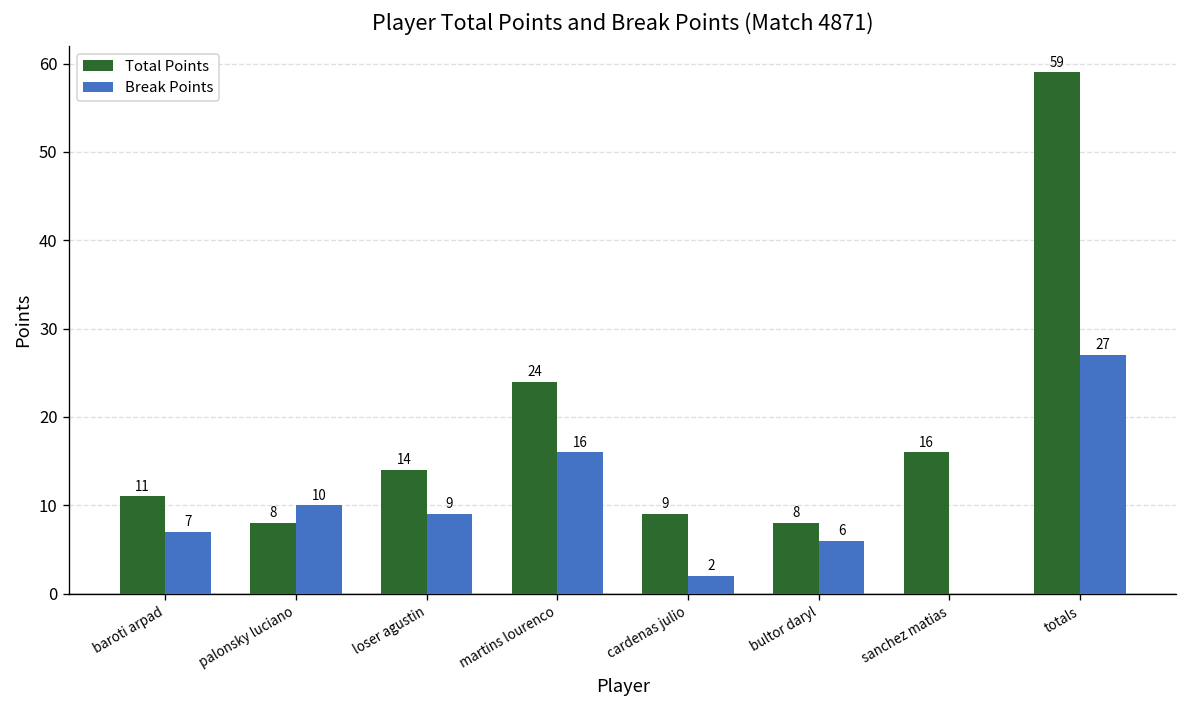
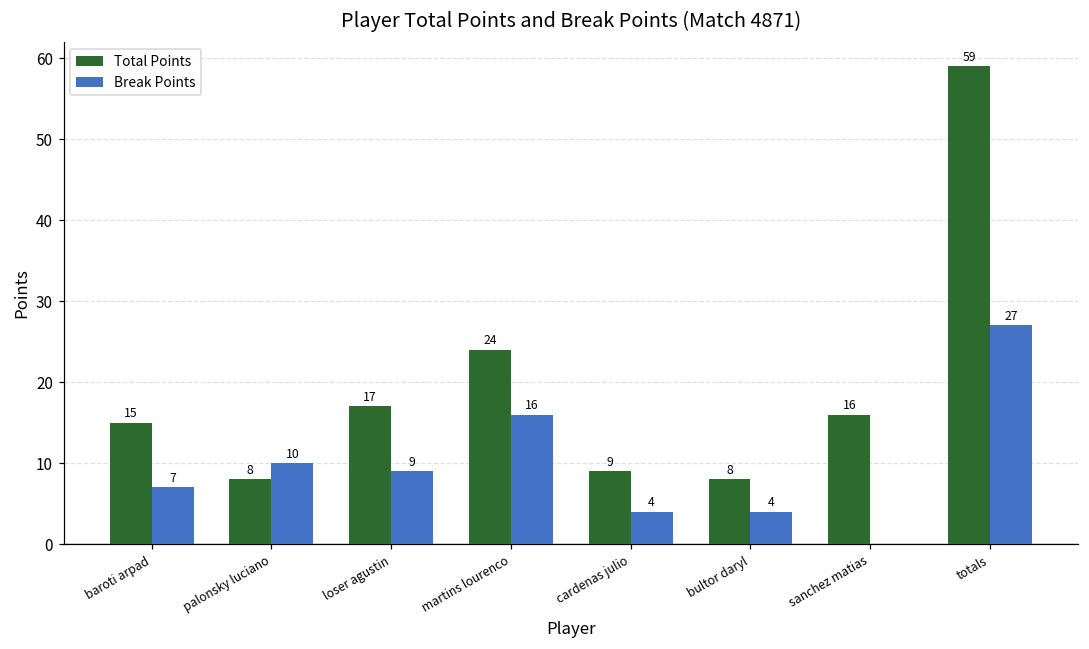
  {
    "Total Points": {
-     "baroti arpad": 11,
+     "baroti arpad": 15,
      "palonsky luciano": 8,
-     "loser agustin": 14,
+     "loser agustin": 17,
      "martins lourenco": 24,
      "cardenas julio": 9,
      "bultor daryl": 8,
      "sanchez matias": 16,
      "totals": 59
    },
    "Break Points": {
      "baroti arpad": 7,
      "palonsky luciano": 10,
      "loser agustin": 9,
      "martins lourenco": 16,
-     "cardenas julio": 2,
-     "bultor daryl": 6,
+     "cardenas julio": 4,
+     "bultor daryl": 4,
      "totals": 27
    }
  }
